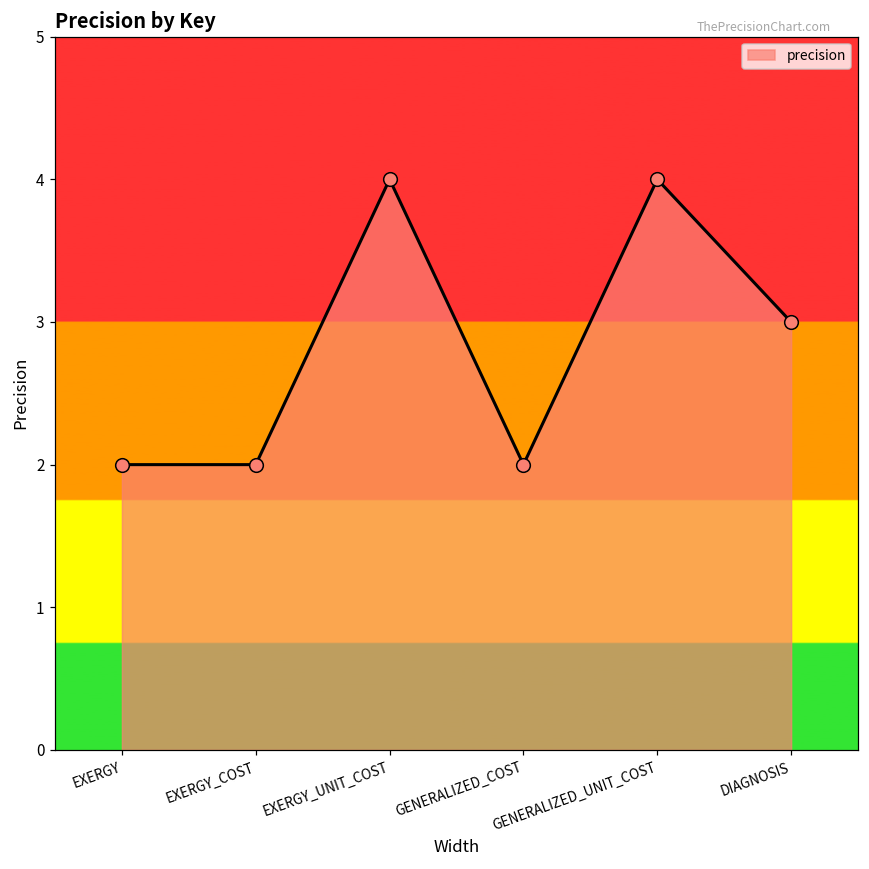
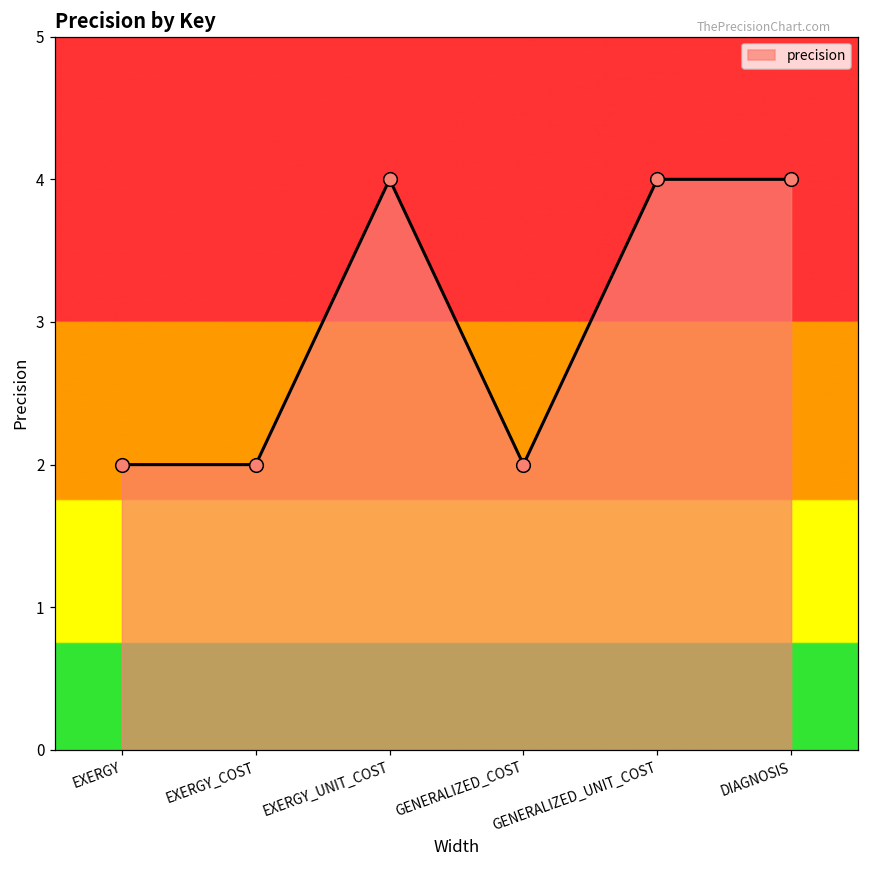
  {
    "EXERGY": 2,
    "EXERGY_COST": 2,
    "EXERGY_UNIT_COST": 4,
    "GENERALIZED_COST": 2,
    "GENERALIZED_UNIT_COST": 4,
-   "DIAGNOSIS": 3
+   "DIAGNOSIS": 4
  }
